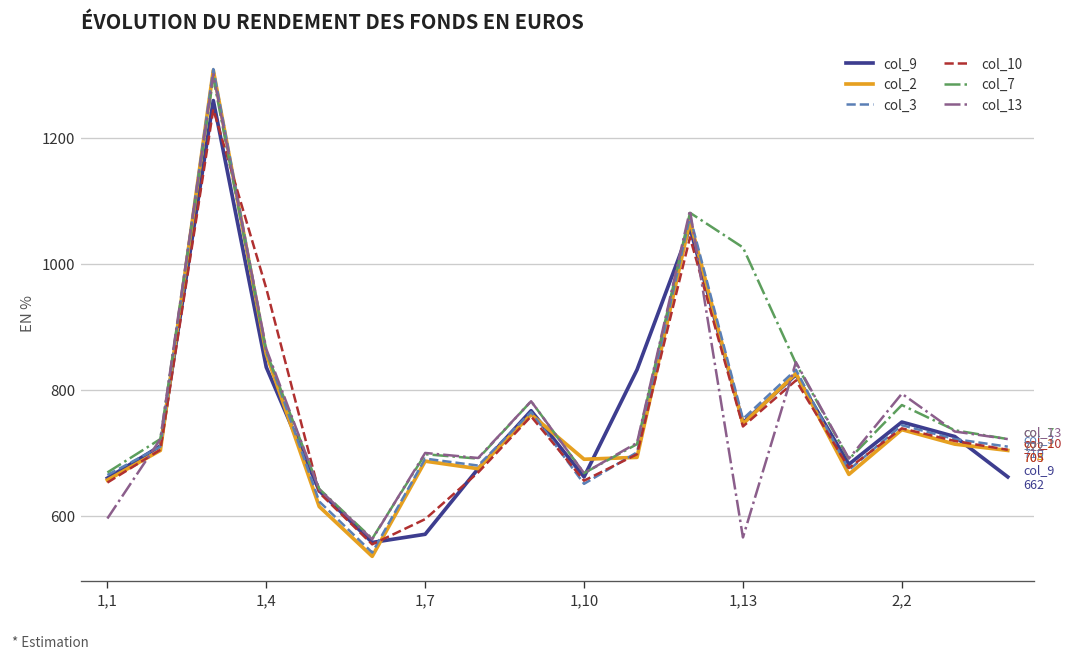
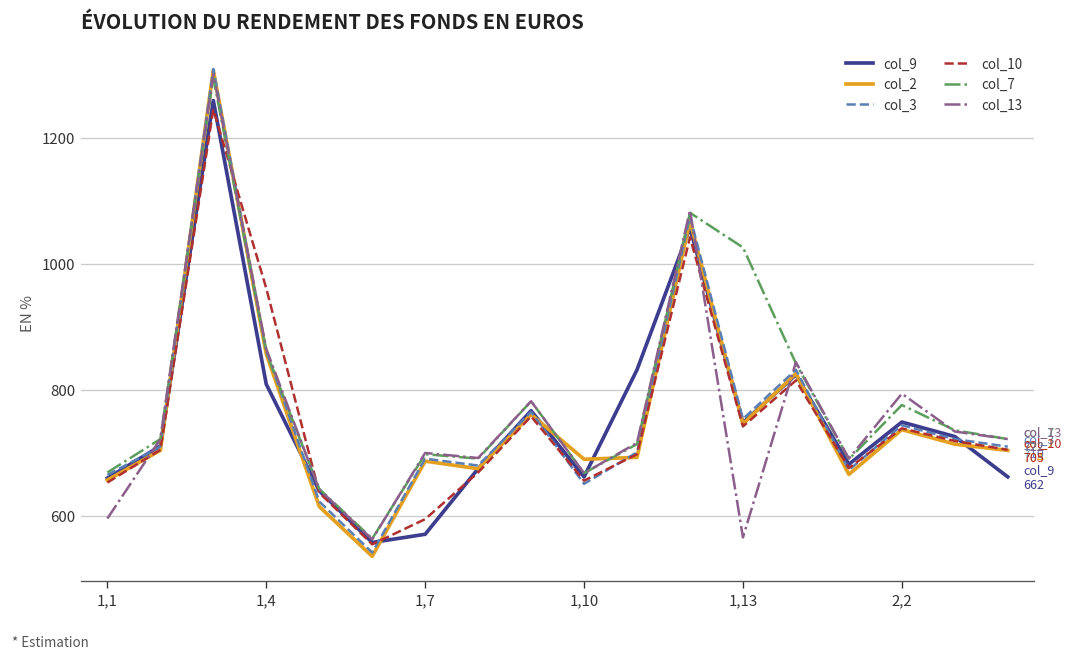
  {
    "col_9": {
-     "1,4": 840,
+     "1,4": 810,
      "1,7": 570,
      "1,10": 660,
      "2,2": 750
    },
    "col_2": {
      "1,10": 690
    },
    "col_3": {
      "1,10": 650,
      "1,13": 750,
      "2,2": 740
    },
    "col_10": {
      "1,4": 960,
      "1,7": 600,
      "1,10": 660
    },
    "col_7": {
      "1,13": 1030,
      "2,2": 780
    },
    "col_13": {
      "1,1": 600,
      "1,13": 570,
      "2,2": 790
    }
  }
